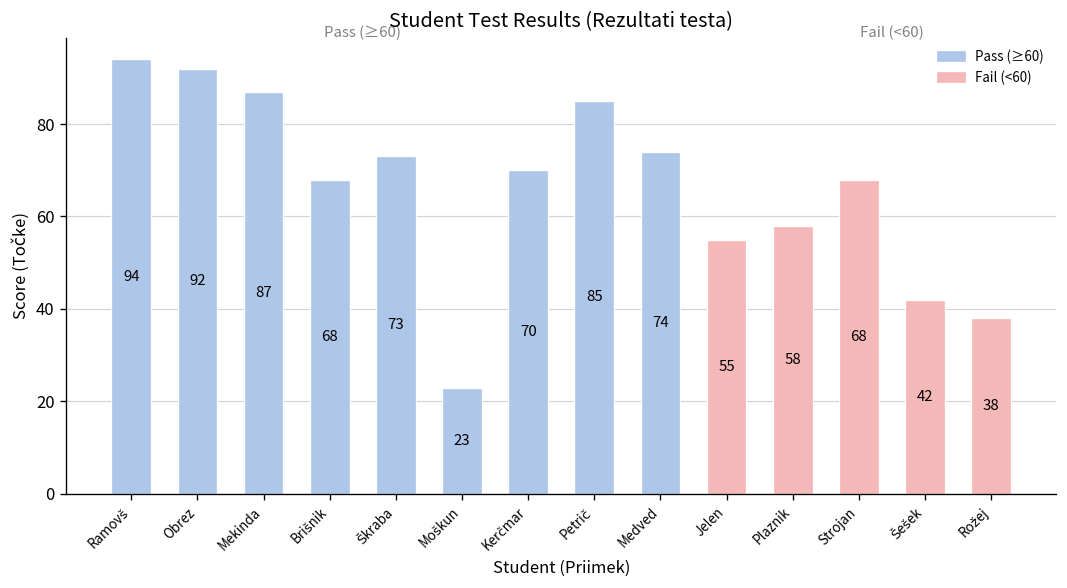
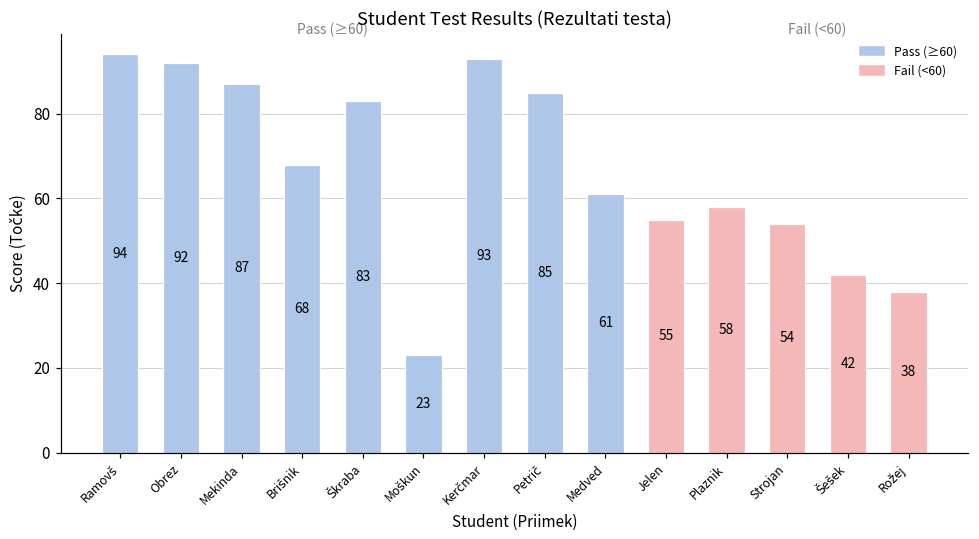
  {
    "Ramovš": 94,
    "Obrez": 92,
    "Mekinda": 87,
    "Brišnik": 68,
-   "Škraba": 73,
+   "Škraba": 83,
    "Moškun": 23,
-   "Kerčmar": 70,
+   "Kerčmar": 93,
    "Petrič": 85,
-   "Medved": 74,
+   "Medved": 61,
    "Jelen": 55,
    "Plaznik": 58,
-   "Strojan": 68,
+   "Strojan": 54,
    "Šešek": 42,
    "Rožej": 38
  }
